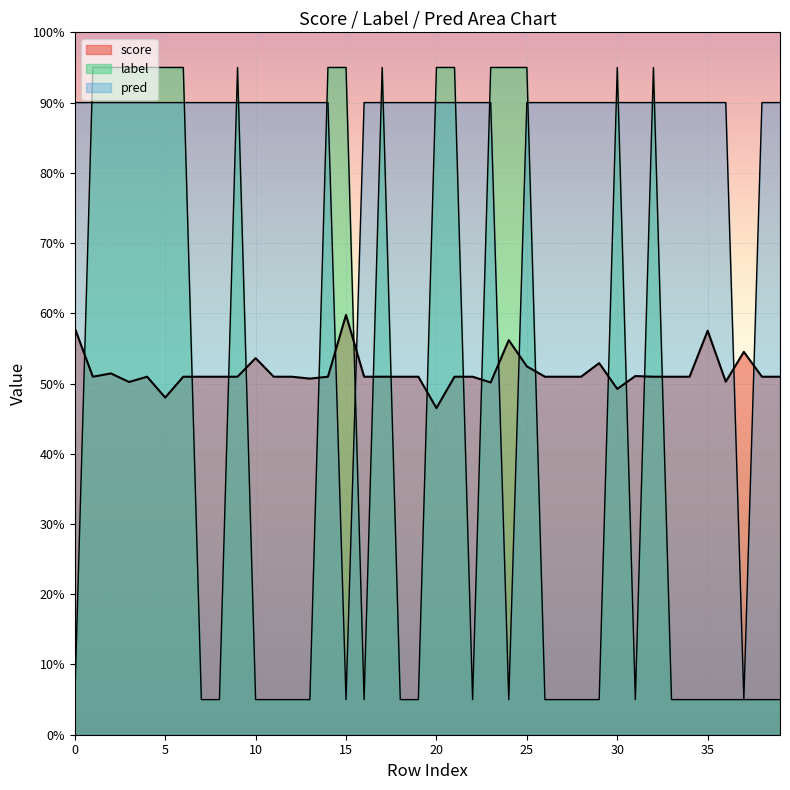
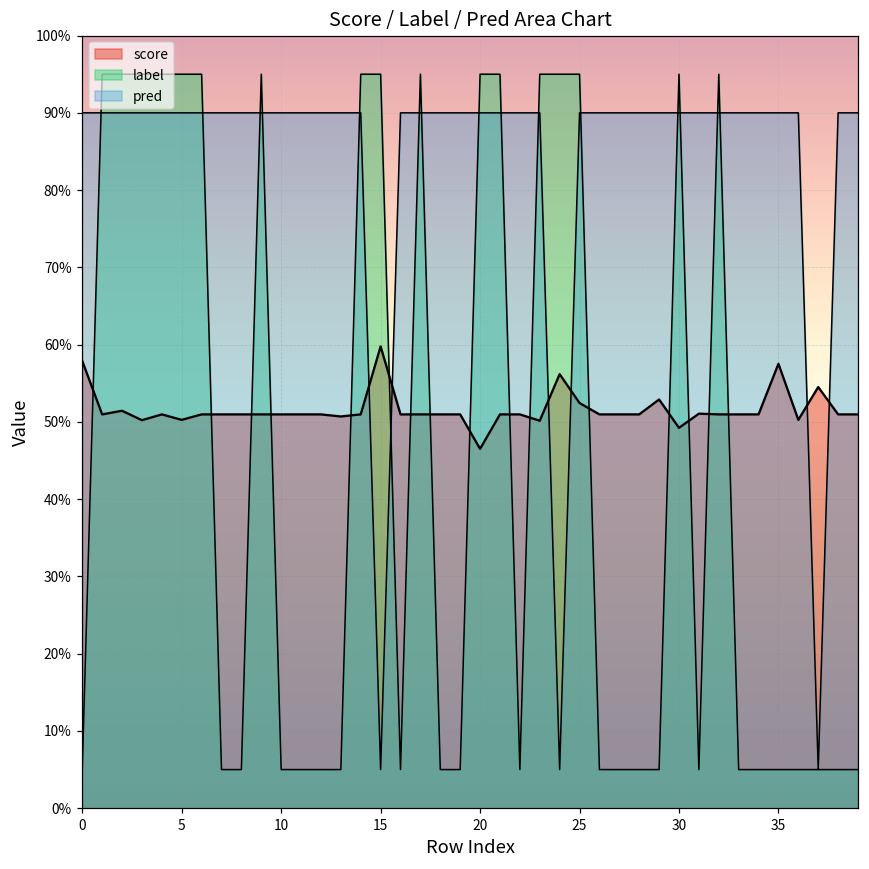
  {
    "score": {
      "0": "58%",
-     "5": "48%",
-     "10": "54%",
+     "5": "50%",
+     "10": "51%",
      "15": "60%",
      "20": "47%",
      "25": "52%",
      "30": "49%",
      "35": "58%"
    },
    "label": {
      "0": "5%",
      "5": "95%",
      "10": "5%",
      "15": "95%",
      "20": "95%",
      "25": "95%",
      "30": "95%",
      "35": "5%"
    },
    "pred": {
      "0": "90%",
      "5": "90%",
      "10": "90%",
      "15": "5%",
      "20": "90%",
      "25": "90%",
      "30": "90%",
      "35": "90%"
    }
  }
